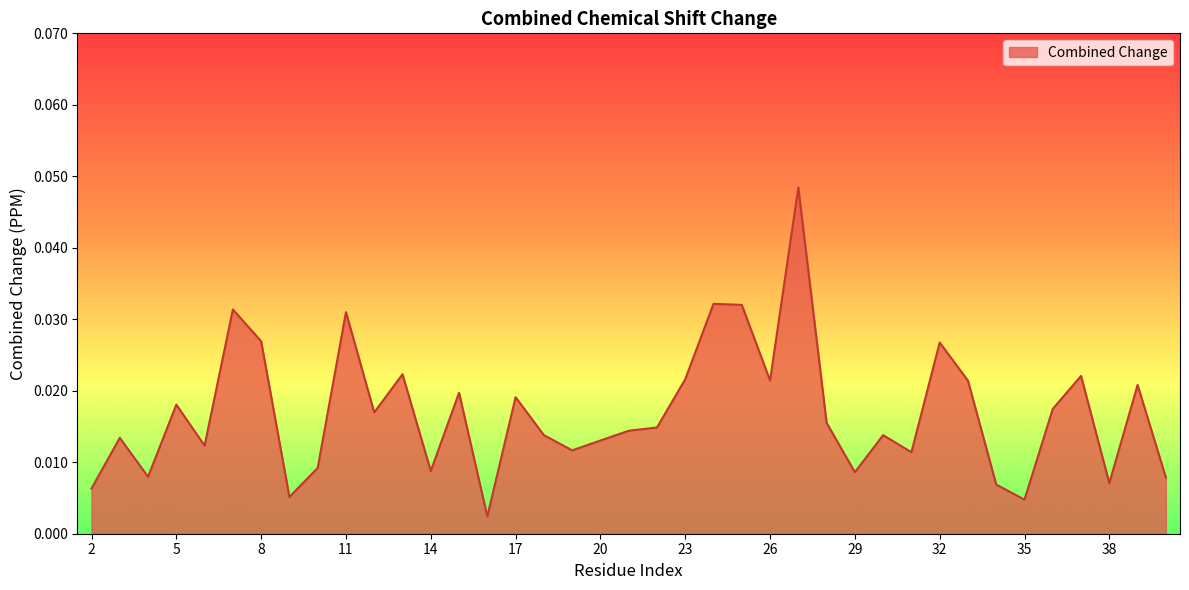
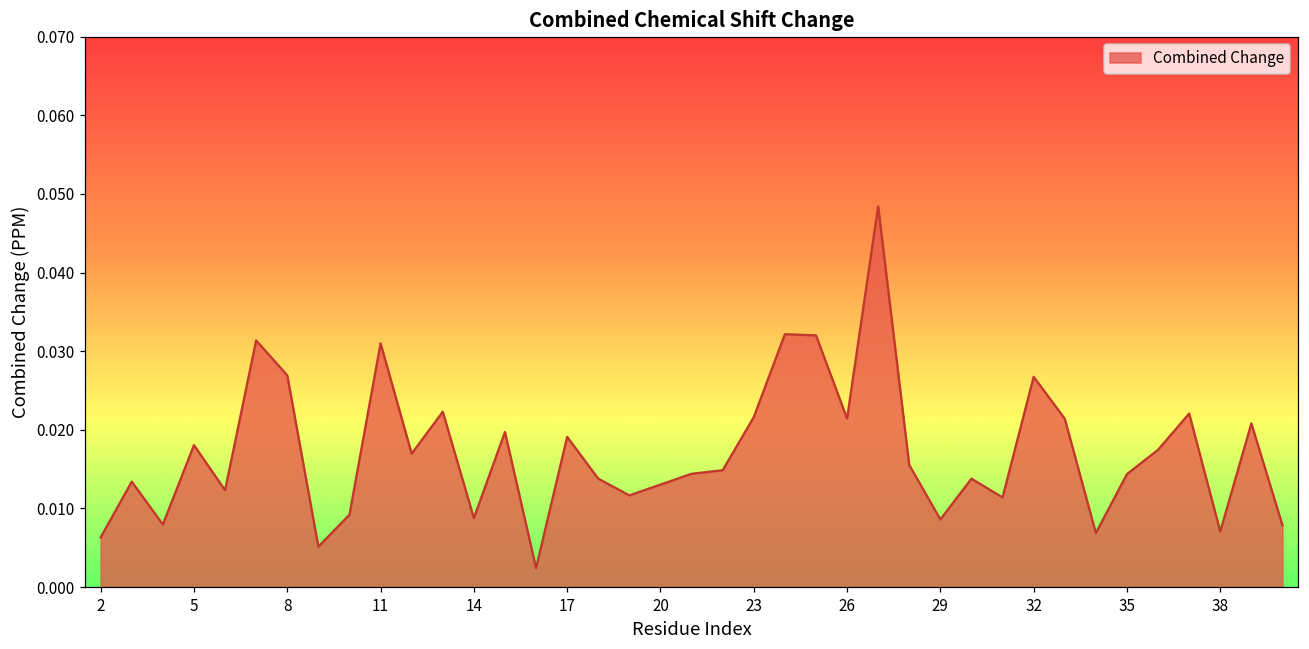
  {
    "2": 0.006,
    "5": 0.018,
    "8": 0.027,
    "11": 0.031,
    "14": 0.009,
    "17": 0.019,
    "20": 0.013,
    "23": 0.022,
    "26": 0.021,
    "29": 0.009,
    "32": 0.027,
-   "35": 0.005,
+   "35": 0.014,
    "38": 0.007
  }
